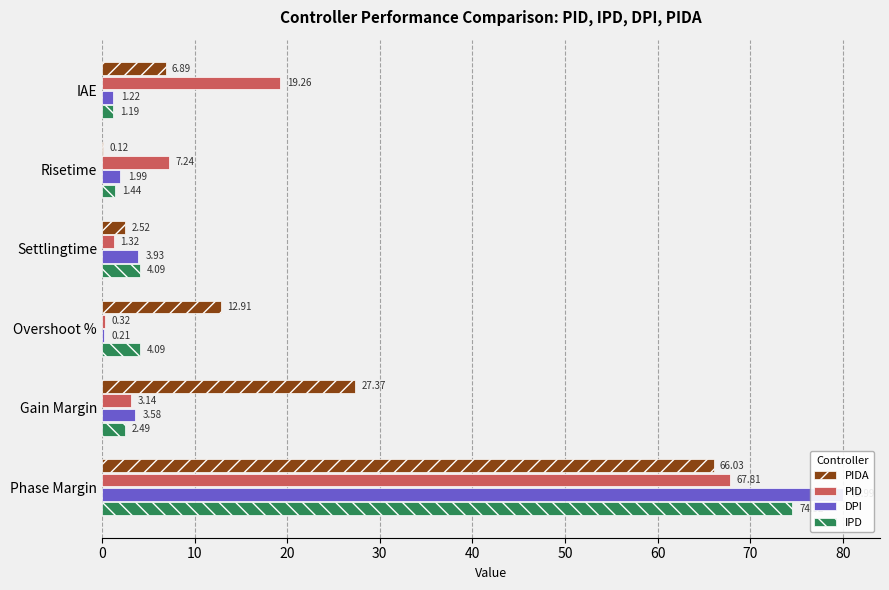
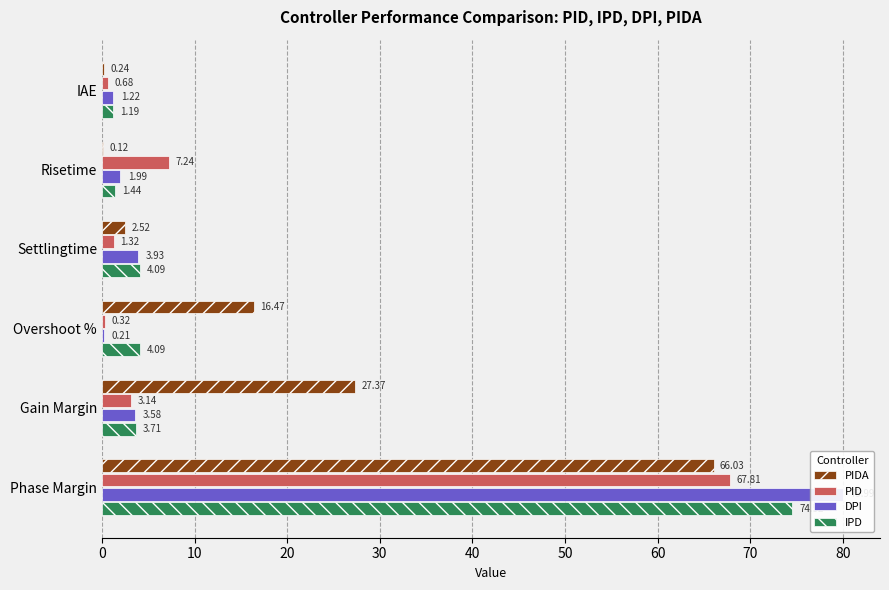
  {
    "PIDA": {
-     "IAE": 6.89,
+     "IAE": 0.24,
      "Risetime": 0.12,
      "Settlingtime": 2.52,
-     "Overshoot %": 12.91,
+     "Overshoot %": 16.47,
      "Gain Margin": 27.37,
      "Phase Margin": 66.03
    },
    "PID": {
-     "IAE": 19.26,
+     "IAE": 0.68,
      "Risetime": 7.24,
      "Settlingtime": 1.32,
      "Overshoot %": 0.32,
      "Gain Margin": 3.14,
      "Phase Margin": 67.81
    },
    "DPI": {
      "IAE": 1.22,
      "Risetime": 1.99,
      "Settlingtime": 3.93,
      "Overshoot %": 0.21,
      "Gain Margin": 3.58
    },
    "IPD": {
      "IAE": 1.19,
      "Risetime": 1.44,
      "Settlingtime": 4.09,
      "Overshoot %": 4.09,
-     "Gain Margin": 2.49
+     "Gain Margin": 3.71
    }
  }
